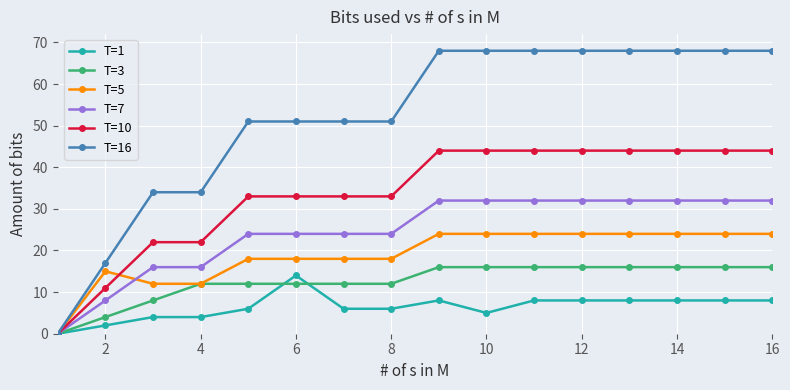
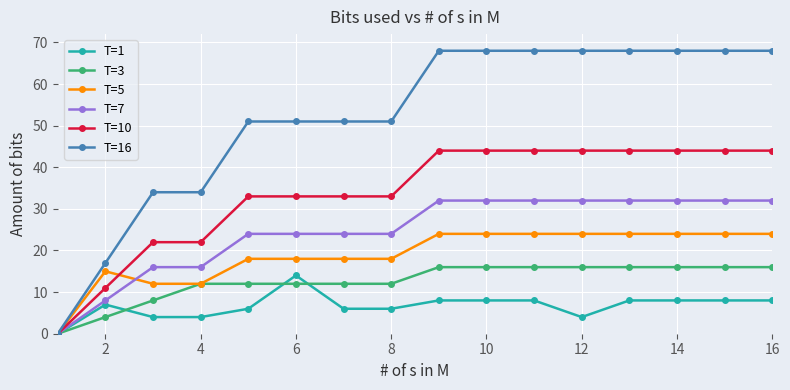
  {
    "T=1": {
-     "2": 2,
+     "2": 7,
      "4": 4,
      "6": 14,
      "8": 6,
-     "10": 5,
-     "12": 8,
+     "10": 8,
+     "12": 4,
      "14": 8,
      "16": 8
    },
    "T=3": {
      "2": 4,
      "6": 12,
      "8": 12,
      "10": 16,
      "12": 16,
      "14": 16,
      "16": 16
    },
    "T=5": {
      "2": 15,
      "6": 18,
      "8": 18,
      "10": 24,
      "12": 24,
      "14": 24,
      "16": 24
    },
    "T=7": {
      "2": 8,
      "4": 16,
      "6": 24,
      "8": 24,
      "10": 32,
      "12": 32,
      "14": 32,
      "16": 32
    },
    "T=10": {
      "2": 11,
      "4": 22,
      "6": 33,
      "8": 33,
      "10": 44,
      "12": 44,
      "14": 44,
      "16": 44
    },
    "T=16": {
      "2": 17,
      "4": 34,
      "6": 51,
      "8": 51,
      "10": 68,
      "12": 68,
      "14": 68,
      "16": 68
    }
  }
